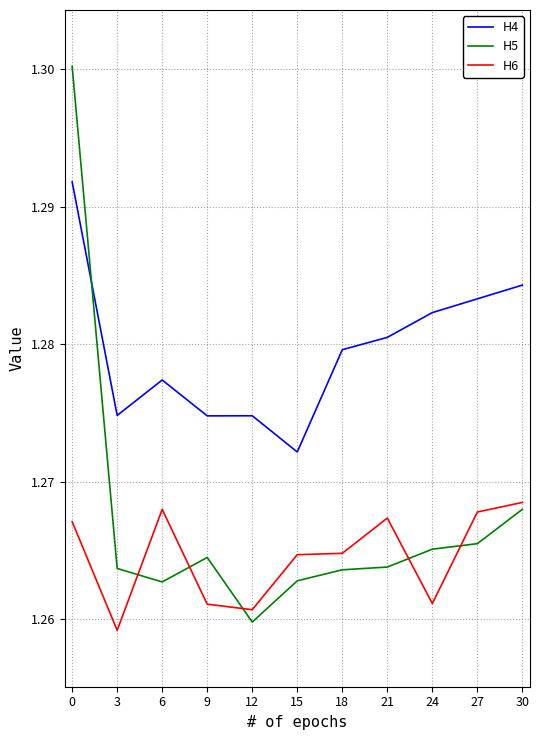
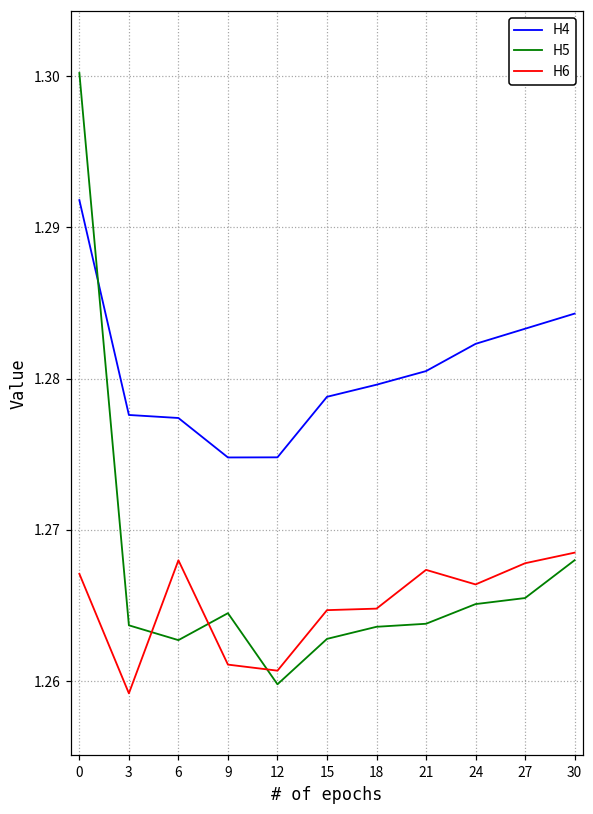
  {
    "H4": {
      "0": 1.2918,
-     "3": 1.2748,
+     "3": 1.2776,
      "6": 1.2774,
      "9": 1.2748,
      "12": 1.2748,
-     "15": 1.2722,
+     "15": 1.2788,
      "18": 1.2796,
      "21": 1.2805,
      "24": 1.2823,
      "27": 1.2833,
      "30": 1.2843
    },
    "H5": {
      "0": 1.3002,
      "3": 1.2637,
      "6": 1.2627,
      "9": 1.2645,
      "12": 1.2598,
      "15": 1.2628,
      "18": 1.2636,
      "21": 1.2638,
      "24": 1.2651,
      "27": 1.2655,
      "30": 1.2680
    },
    "H6": {
      "0": 1.2671,
      "3": 1.2592,
      "6": 1.2680,
      "9": 1.2611,
      "12": 1.2607,
      "15": 1.2647,
      "18": 1.2648,
      "21": 1.2674,
-     "24": 1.2611,
+     "24": 1.2664,
      "27": 1.2678,
      "30": 1.2685
    }
  }
